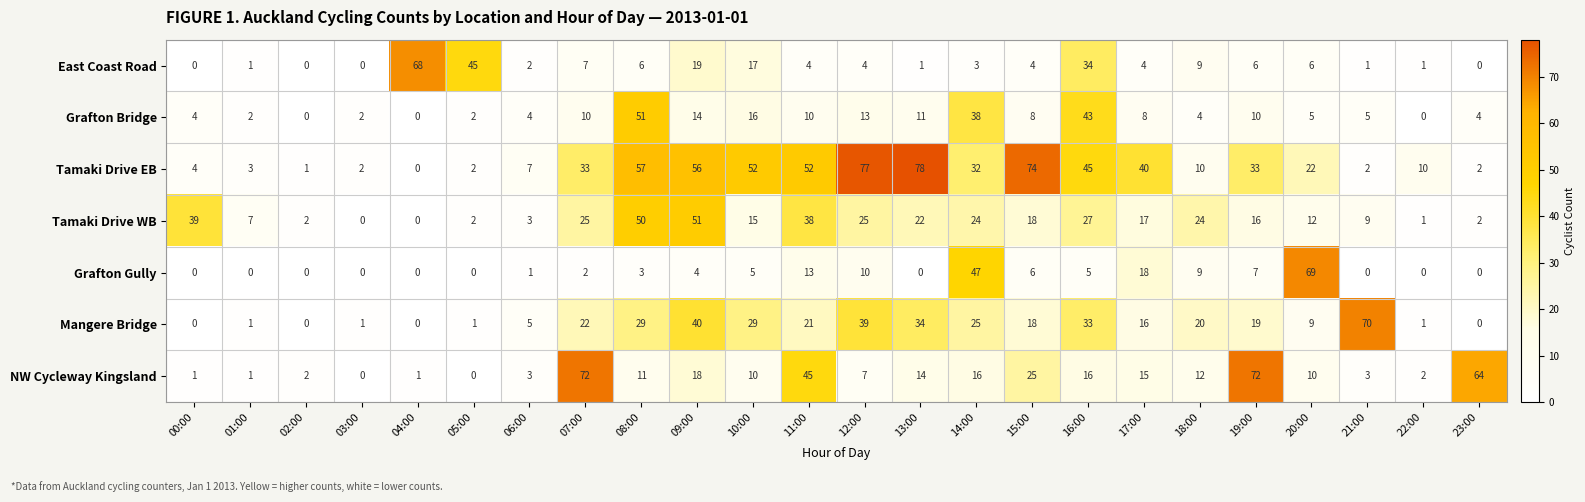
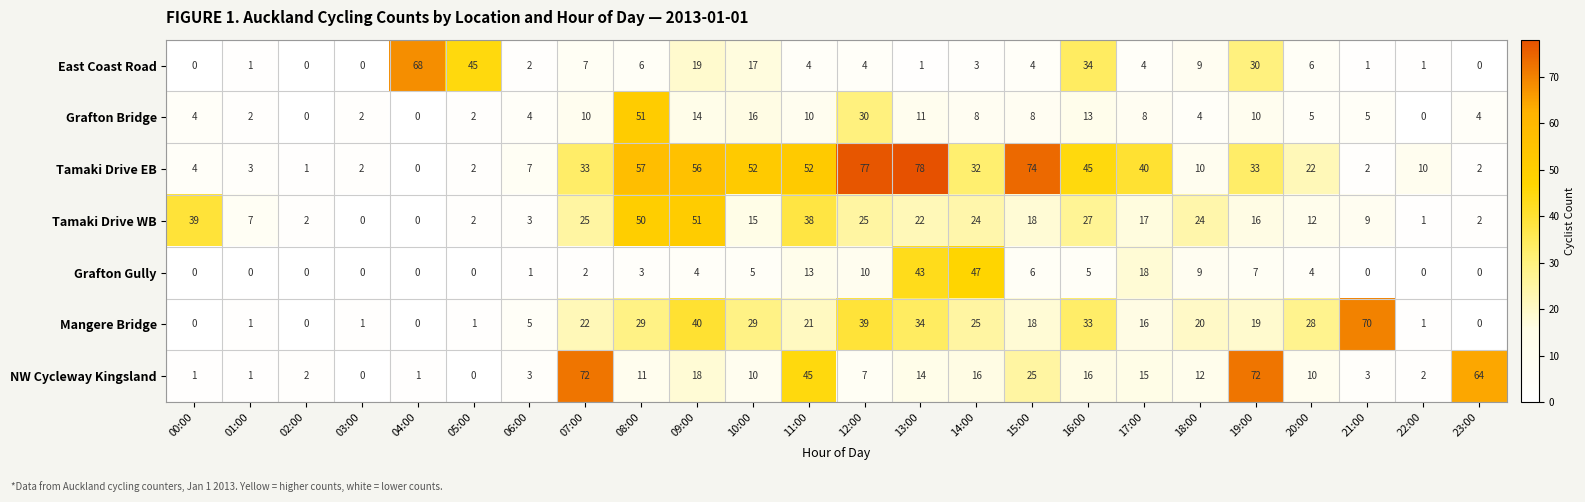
  {
    "East Coast Road": {
      "00:00": 0,
      "01:00": 1,
      "02:00": 0,
      "03:00": 0,
      "04:00": 68,
      "05:00": 45,
      "06:00": 2,
      "07:00": 7,
      "08:00": 6,
      "09:00": 19,
      "10:00": 17,
      "11:00": 4,
      "12:00": 4,
      "13:00": 1,
      "14:00": 3,
      "15:00": 4,
      "16:00": 34,
      "17:00": 4,
      "18:00": 9,
-     "19:00": 6,
+     "19:00": 30,
      "20:00": 6,
      "21:00": 1,
      "22:00": 1,
      "23:00": 0
    },
    "Grafton Bridge": {
      "00:00": 4,
      "01:00": 2,
      "02:00": 0,
      "03:00": 2,
      "04:00": 0,
      "05:00": 2,
      "06:00": 4,
      "07:00": 10,
      "08:00": 51,
      "09:00": 14,
      "10:00": 16,
      "11:00": 10,
-     "12:00": 13,
+     "12:00": 30,
      "13:00": 11,
-     "14:00": 38,
+     "14:00": 8,
      "15:00": 8,
-     "16:00": 43,
+     "16:00": 13,
      "17:00": 8,
      "18:00": 4,
      "19:00": 10,
      "20:00": 5,
      "21:00": 5,
      "22:00": 0,
      "23:00": 4
    },
    "Tamaki Drive EB": {
      "00:00": 4,
      "01:00": 3,
      "02:00": 1,
      "03:00": 2,
      "04:00": 0,
      "05:00": 2,
      "06:00": 7,
      "07:00": 33,
      "08:00": 57,
      "09:00": 56,
      "10:00": 52,
      "11:00": 52,
      "12:00": 77,
      "13:00": 78,
      "14:00": 32,
      "15:00": 74,
      "16:00": 45,
      "17:00": 40,
      "18:00": 10,
      "19:00": 33,
      "20:00": 22,
      "21:00": 2,
      "22:00": 10,
      "23:00": 2
    },
    "Tamaki Drive WB": {
      "00:00": 39,
      "01:00": 7,
      "02:00": 2,
      "03:00": 0,
      "04:00": 0,
      "05:00": 2,
      "06:00": 3,
      "07:00": 25,
      "08:00": 50,
      "09:00": 51,
      "10:00": 15,
      "11:00": 38,
      "12:00": 25,
      "13:00": 22,
      "14:00": 24,
      "15:00": 18,
      "16:00": 27,
      "17:00": 17,
      "18:00": 24,
      "19:00": 16,
      "20:00": 12,
      "21:00": 9,
      "22:00": 1,
      "23:00": 2
    },
    "Grafton Gully": {
      "00:00": 0,
      "01:00": 0,
      "02:00": 0,
      "03:00": 0,
      "04:00": 0,
      "05:00": 0,
      "06:00": 1,
      "07:00": 2,
      "08:00": 3,
      "09:00": 4,
      "10:00": 5,
      "11:00": 13,
      "12:00": 10,
-     "13:00": 0,
+     "13:00": 43,
      "14:00": 47,
      "15:00": 6,
      "16:00": 5,
      "17:00": 18,
      "18:00": 9,
      "19:00": 7,
-     "20:00": 69,
+     "20:00": 4,
      "21:00": 0,
      "22:00": 0,
      "23:00": 0
    },
    "Mangere Bridge": {
      "00:00": 0,
      "01:00": 1,
      "02:00": 0,
      "03:00": 1,
      "04:00": 0,
      "05:00": 1,
      "06:00": 5,
      "07:00": 22,
      "08:00": 29,
      "09:00": 40,
      "10:00": 29,
      "11:00": 21,
      "12:00": 39,
      "13:00": 34,
      "14:00": 25,
      "15:00": 18,
      "16:00": 33,
      "17:00": 16,
      "18:00": 20,
      "19:00": 19,
-     "20:00": 9,
+     "20:00": 28,
      "21:00": 70,
      "22:00": 1,
      "23:00": 0
    },
    "NW Cycleway Kingsland": {
      "00:00": 1,
      "01:00": 1,
      "02:00": 2,
      "03:00": 0,
      "04:00": 1,
      "05:00": 0,
      "06:00": 3,
      "07:00": 72,
      "08:00": 11,
      "09:00": 18,
      "10:00": 10,
      "11:00": 45,
      "12:00": 7,
      "13:00": 14,
      "14:00": 16,
      "15:00": 25,
      "16:00": 16,
      "17:00": 15,
      "18:00": 12,
      "19:00": 72,
      "20:00": 10,
      "21:00": 3,
      "22:00": 2,
      "23:00": 64
    }
  }
